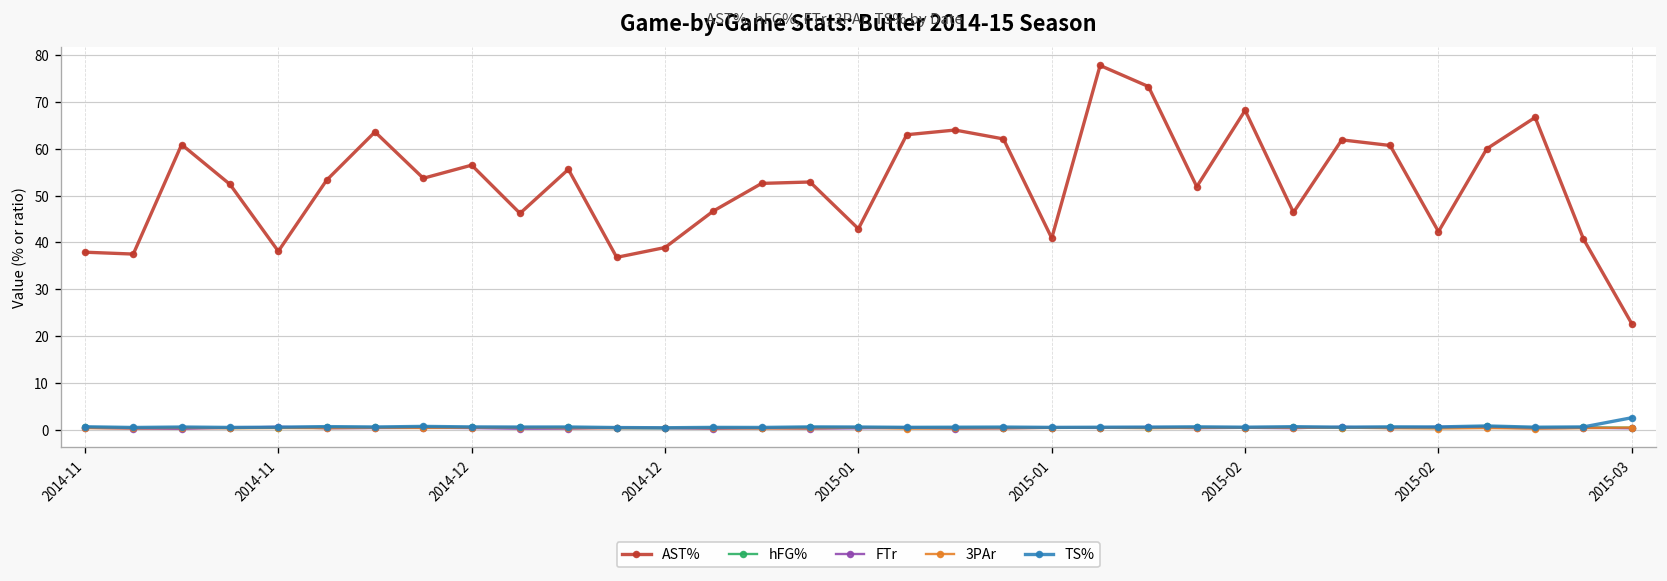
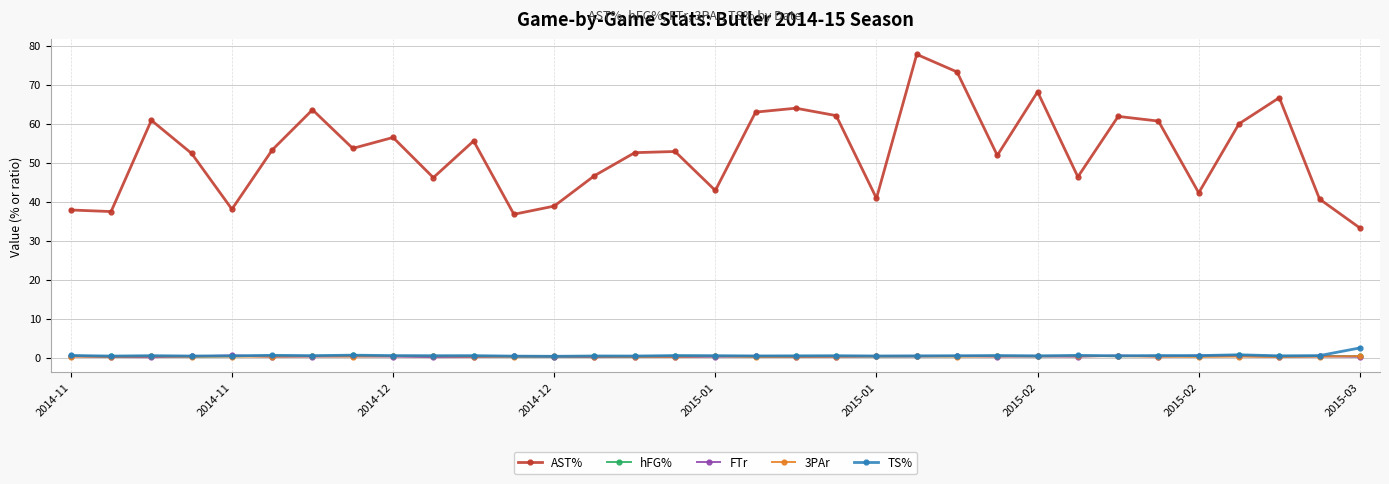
  {
    "AST%": {
-     "2015-03": 23
+     "2015-03": 33
    },
    "TS%": {
      "2015-03": 3
    }
  }
